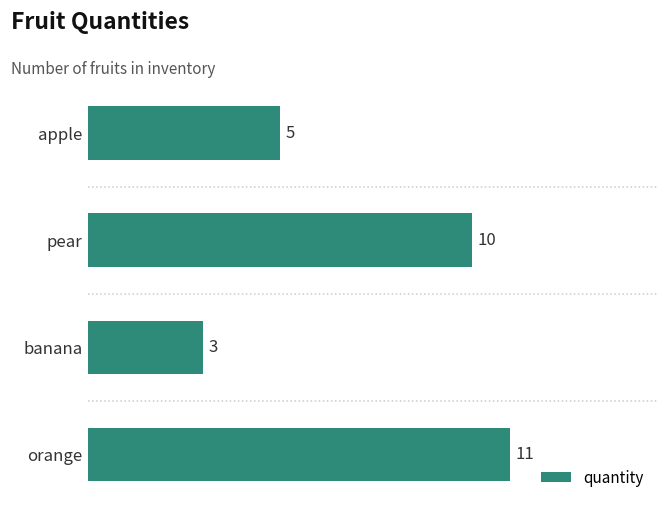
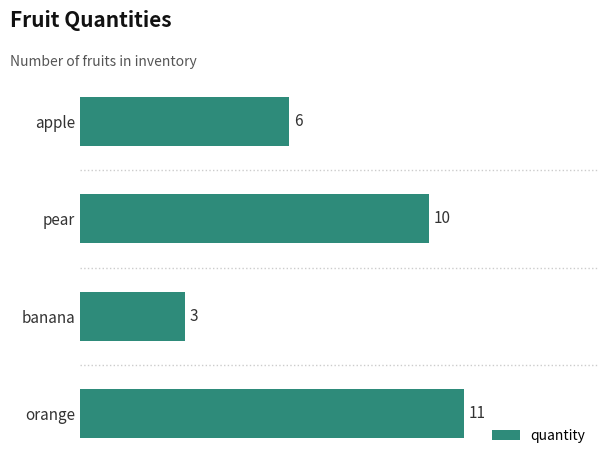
  {
-   "apple": 5,
+   "apple": 6,
    "pear": 10,
    "banana": 3,
    "orange": 11
  }
